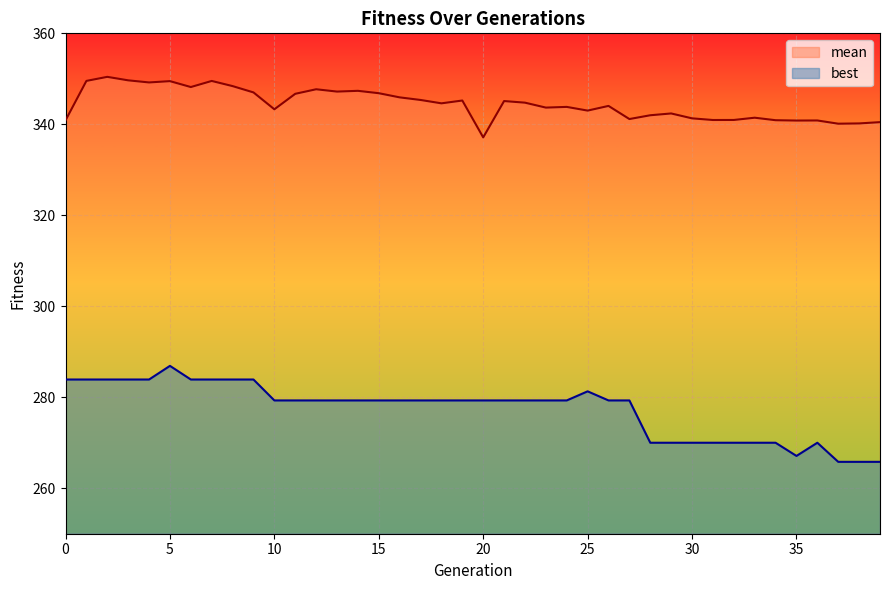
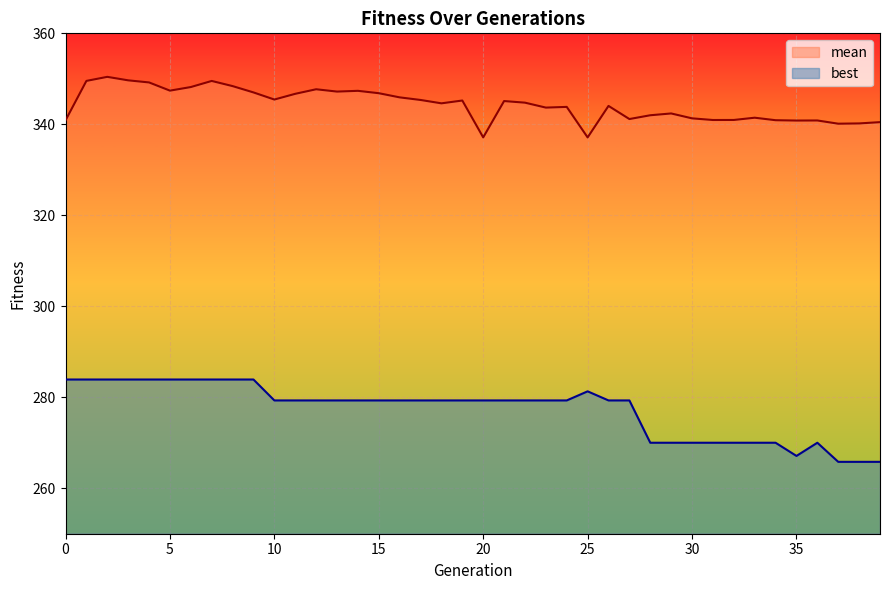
  {
    "mean": {
      "0": 341,
-     "5": 349,
-     "10": 343,
+     "5": 347,
+     "10": 345,
      "15": 347,
      "20": 337,
-     "25": 343,
+     "25": 337,
      "30": 341,
      "35": 341
    },
    "best": {
      "0": 284,
-     "5": 287,
+     "5": 284,
      "10": 279,
      "15": 279,
      "20": 279,
      "25": 281,
      "30": 270,
      "35": 267
    }
  }
